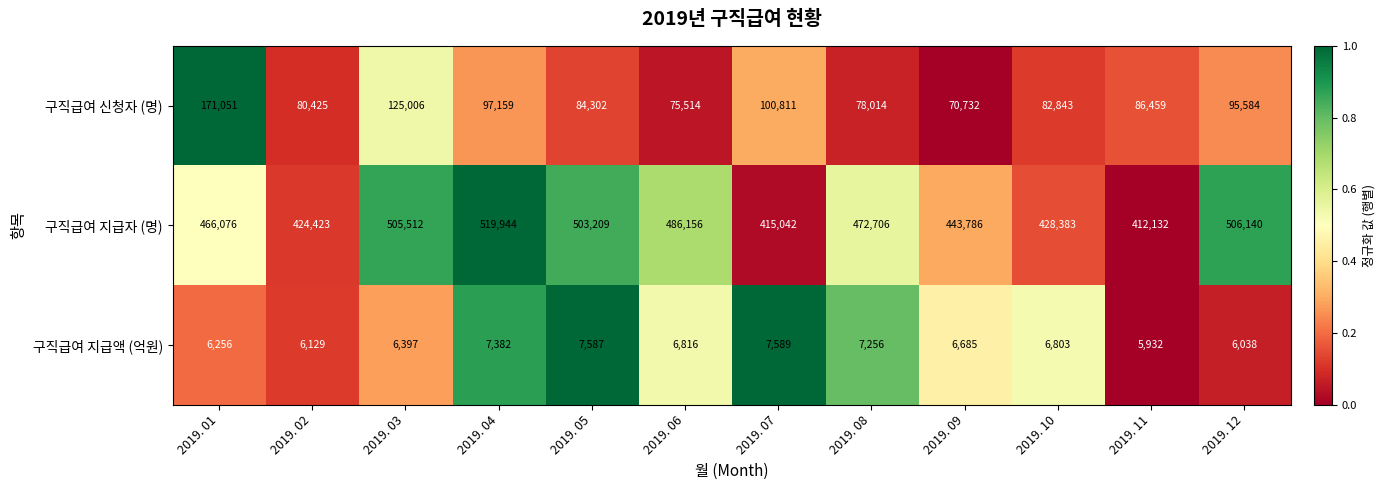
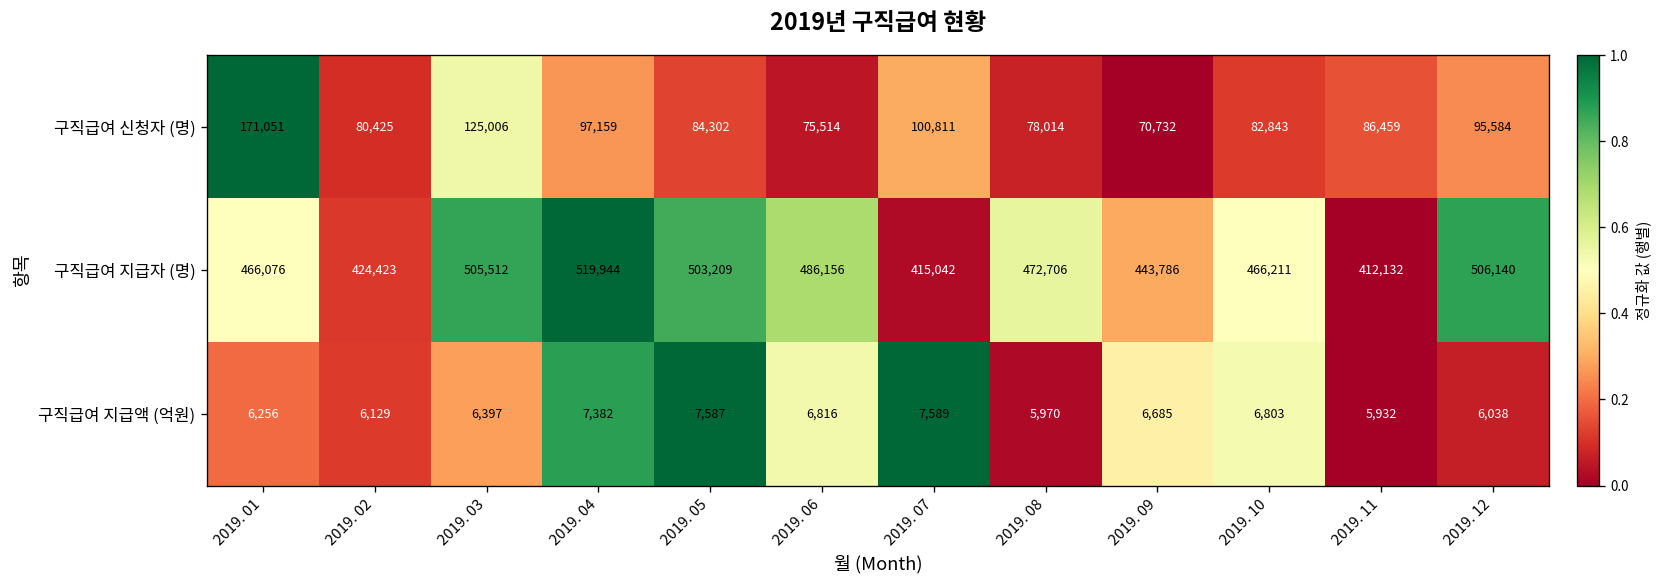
  {
    "구직급여 신청자 (명)": {
      "2019. 01": "171,051",
      "2019. 02": "80,425",
      "2019. 03": "125,006",
      "2019. 04": "97,159",
      "2019. 05": "84,302",
      "2019. 06": "75,514",
      "2019. 07": "100,811",
      "2019. 08": "78,014",
      "2019. 09": "70,732",
      "2019. 10": "82,843",
      "2019. 11": "86,459",
      "2019. 12": "95,584"
    },
    "구직급여 지급자 (명)": {
      "2019. 01": "466,076",
      "2019. 02": "424,423",
      "2019. 03": "505,512",
      "2019. 04": "519,944",
      "2019. 05": "503,209",
      "2019. 06": "486,156",
      "2019. 07": "415,042",
      "2019. 08": "472,706",
      "2019. 09": "443,786",
-     "2019. 10": "428,383",
+     "2019. 10": "466,211",
      "2019. 11": "412,132",
      "2019. 12": "506,140"
    },
    "구직급여 지급액 (억원)": {
      "2019. 01": "6,256",
      "2019. 02": "6,129",
      "2019. 03": "6,397",
      "2019. 04": "7,382",
      "2019. 05": "7,587",
      "2019. 06": "6,816",
      "2019. 07": "7,589",
-     "2019. 08": "7,256",
+     "2019. 08": "5,970",
      "2019. 09": "6,685",
      "2019. 10": "6,803",
      "2019. 11": "5,932",
      "2019. 12": "6,038"
    }
  }
